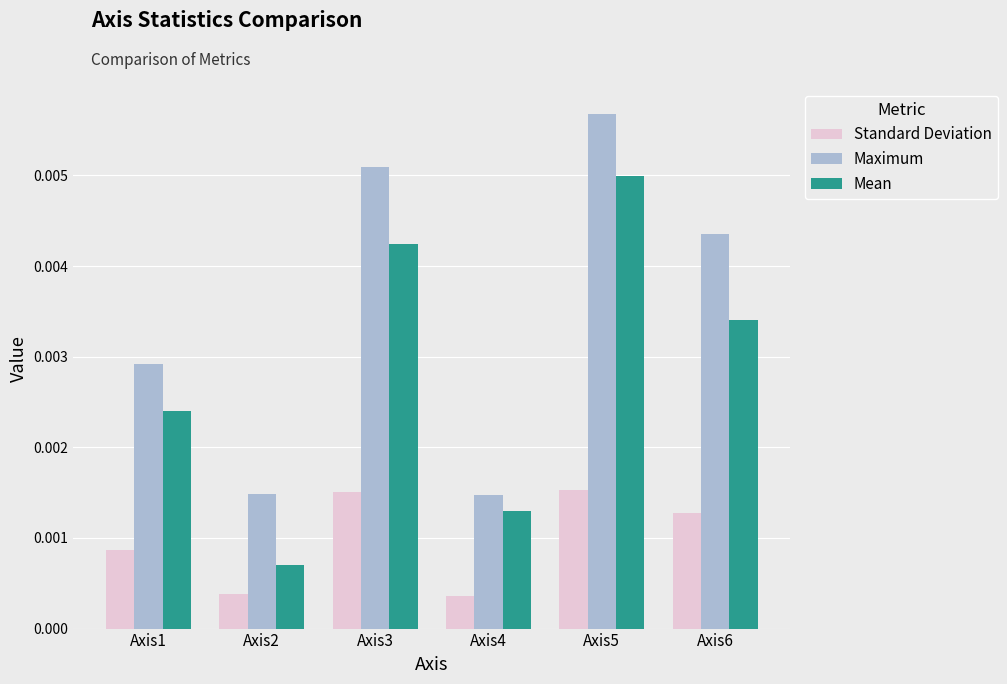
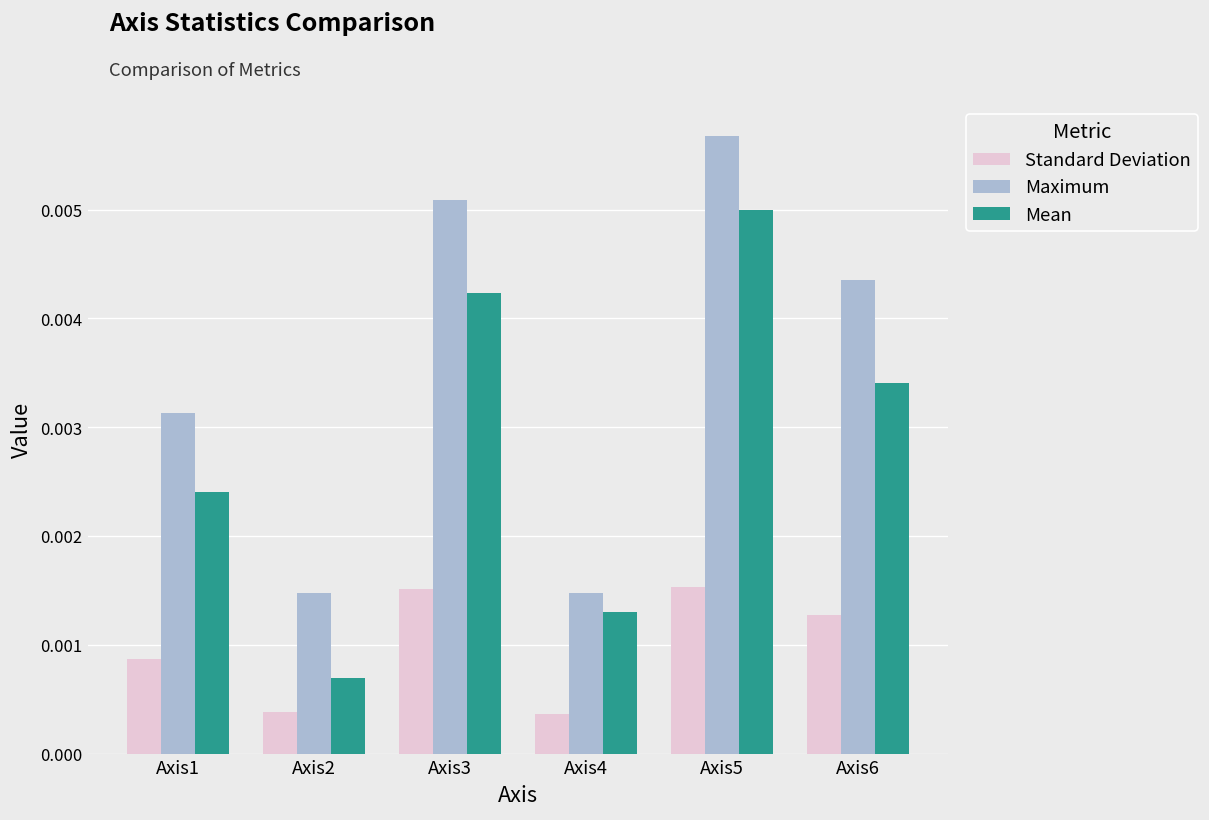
  {
    "Standard Deviation": {
      "Axis1": 0.0009,
      "Axis2": 0.0004,
      "Axis3": 0.0015,
      "Axis4": 0.0004,
      "Axis5": 0.0015,
      "Axis6": 0.0013
    },
    "Maximum": {
-     "Axis1": 0.0029,
+     "Axis1": 0.0031,
      "Axis2": 0.0015,
      "Axis3": 0.0051,
      "Axis4": 0.0015,
      "Axis5": 0.0057,
      "Axis6": 0.0044
    },
    "Mean": {
      "Axis1": 0.0024,
      "Axis2": 0.0007,
      "Axis3": 0.0042,
      "Axis4": 0.0013,
      "Axis5": 0.0050,
      "Axis6": 0.0034
    }
  }
